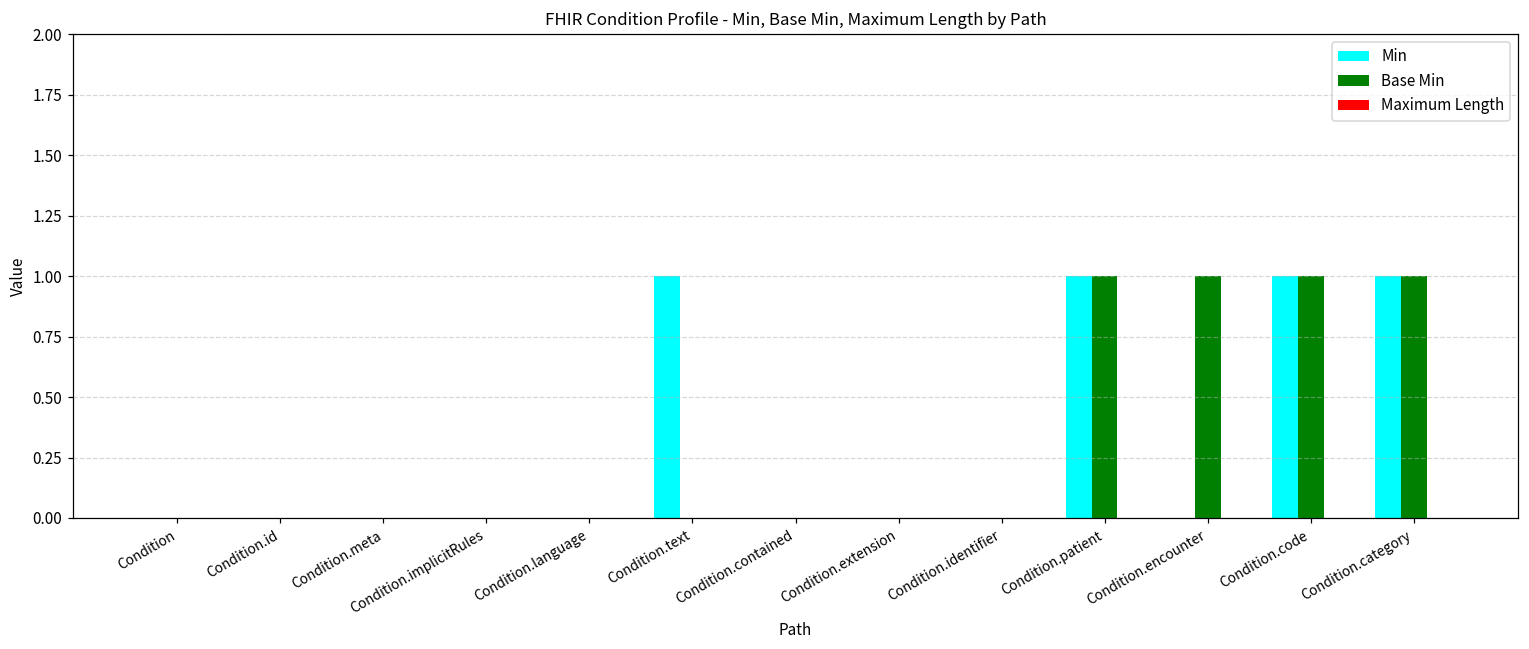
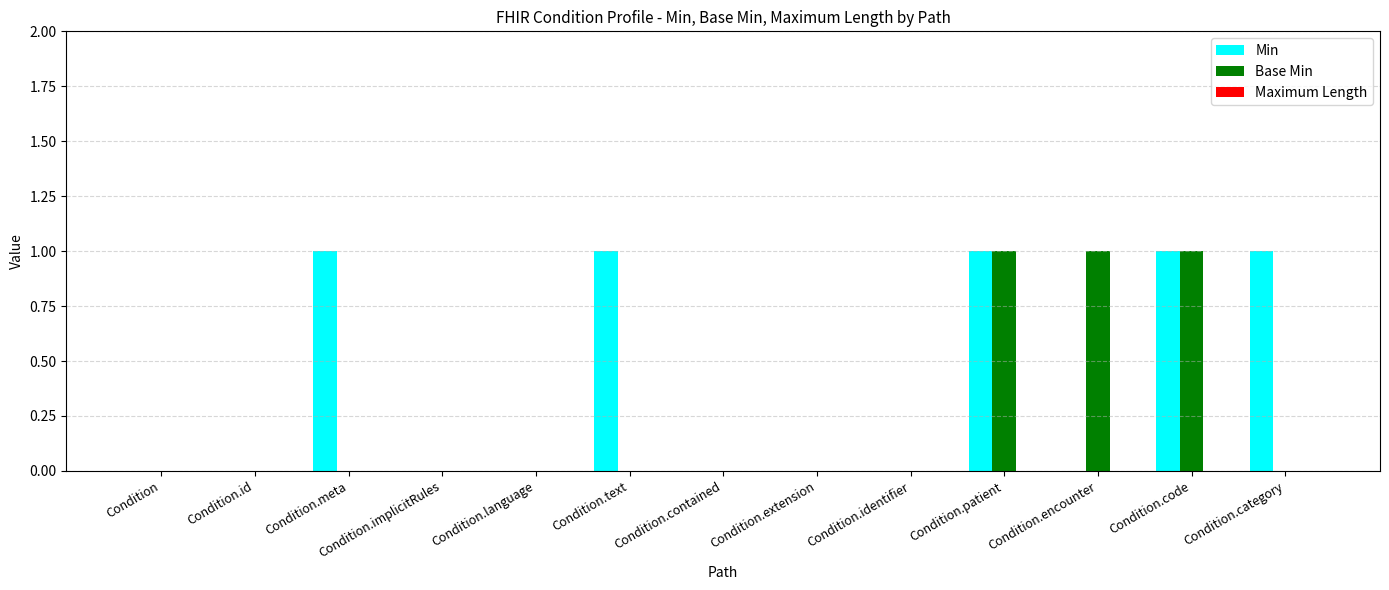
  {
    "Min": {
      "Condition": 0,
      "Condition.id": 0,
-     "Condition.meta": 0,
+     "Condition.meta": 1,
      "Condition.implicitRules": 0,
      "Condition.language": 0,
      "Condition.text": 1,
      "Condition.contained": 0,
      "Condition.extension": 0,
      "Condition.identifier": 0,
      "Condition.patient": 1,
      "Condition.encounter": 0,
      "Condition.code": 1,
      "Condition.category": 1
    },
    "Base Min": {
      "Condition": 0,
      "Condition.id": 0,
      "Condition.meta": 0,
      "Condition.implicitRules": 0,
      "Condition.language": 0,
      "Condition.text": 0,
      "Condition.contained": 0,
      "Condition.extension": 0,
      "Condition.identifier": 0,
      "Condition.patient": 1,
      "Condition.encounter": 1,
      "Condition.code": 1,
-     "Condition.category": 1
+     "Condition.category": 0
    },
    "Maximum Length": {
      "Condition": 0,
      "Condition.id": 0,
      "Condition.meta": 0,
      "Condition.implicitRules": 0,
      "Condition.language": 0,
      "Condition.text": 0,
      "Condition.contained": 0,
      "Condition.extension": 0,
      "Condition.identifier": 0,
      "Condition.patient": 0,
      "Condition.encounter": 0,
      "Condition.code": 0,
      "Condition.category": 0
    }
  }
